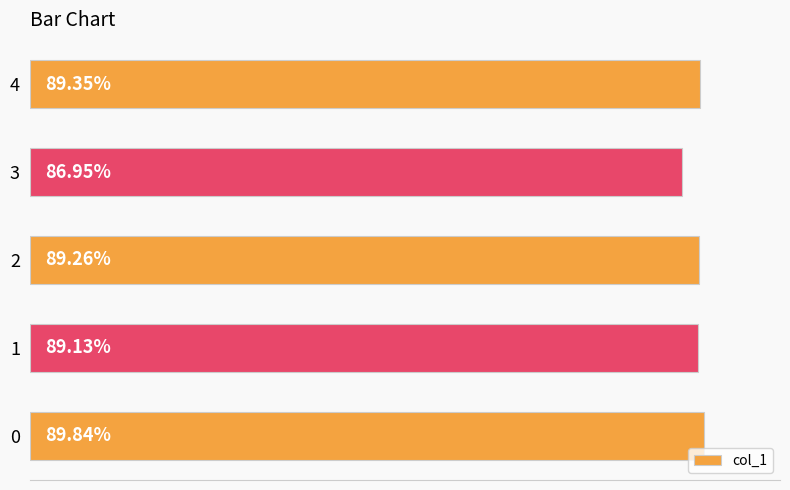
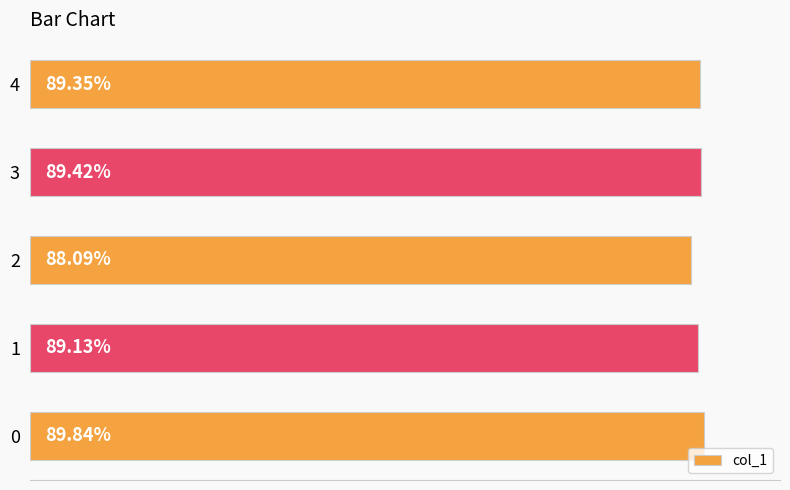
  {
    "4": "89.35%",
-   "3": "86.95%",
-   "2": "89.26%",
+   "3": "89.42%",
+   "2": "88.09%",
    "1": "89.13%",
    "0": "89.84%"
  }
